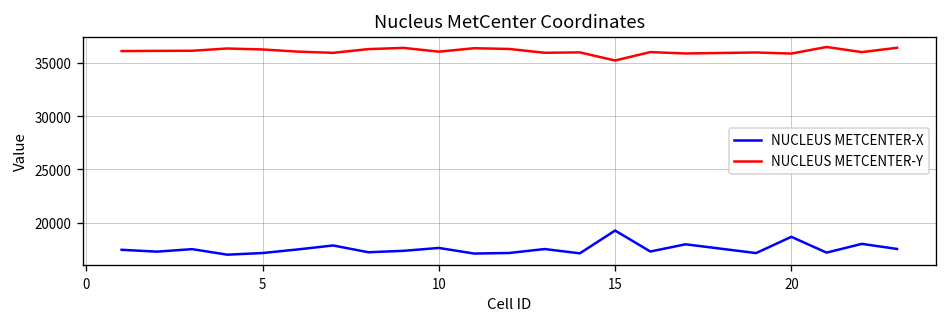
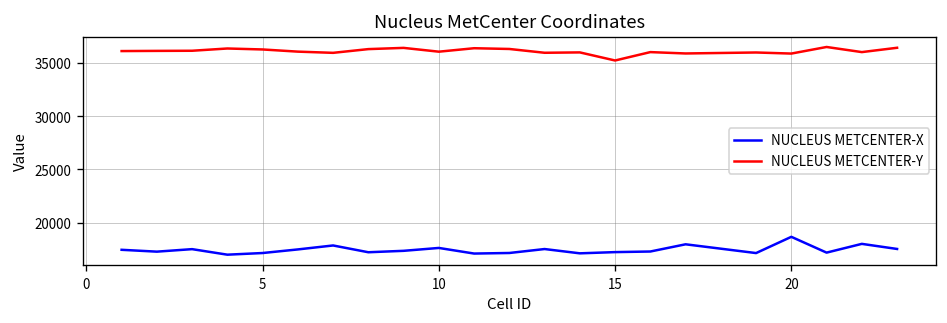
  {
    "NUCLEUS METCENTER-X": {
      "5": 17000,
      "10": 18000,
-     "15": 19000,
+     "15": 17000,
      "20": 19000
    },
    "NUCLEUS METCENTER-Y": {
      "5": 36000,
      "10": 36000,
      "15": 35000,
      "20": 36000
    }
  }
